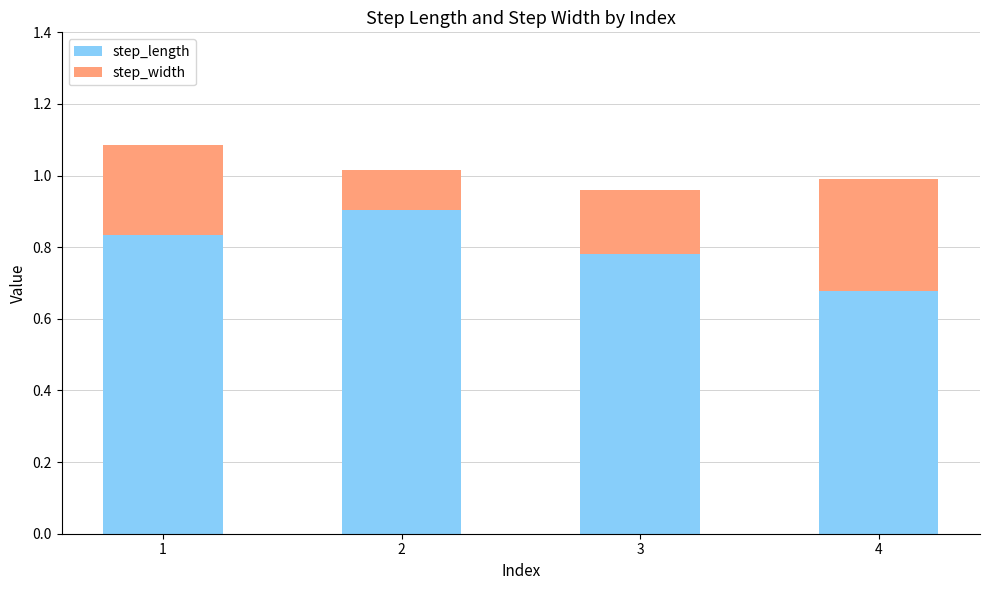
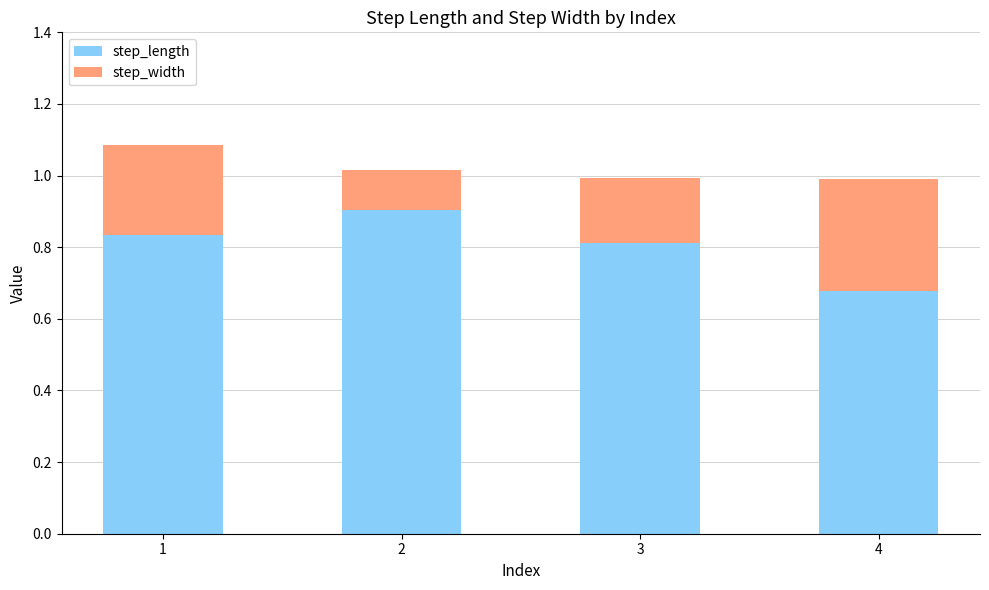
  {
    "step_length": {
      "1": 0.83,
      "2": 0.90,
-     "3": 0.78,
+     "3": 0.81,
      "4": 0.68
    },
    "step_width": {
      "1": 0.25,
      "2": 0.11,
      "3": 0.18,
      "4": 0.31
    }
  }
